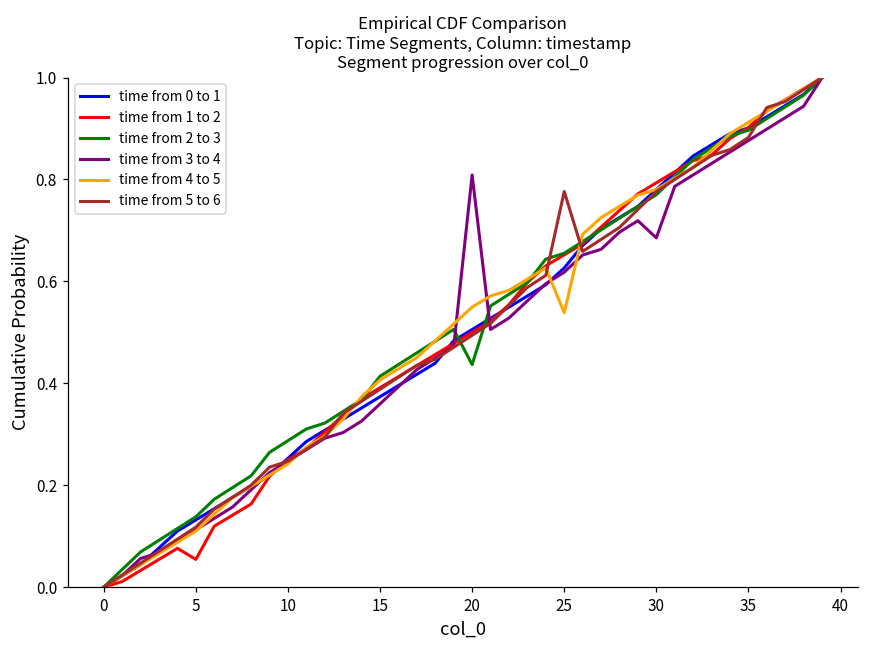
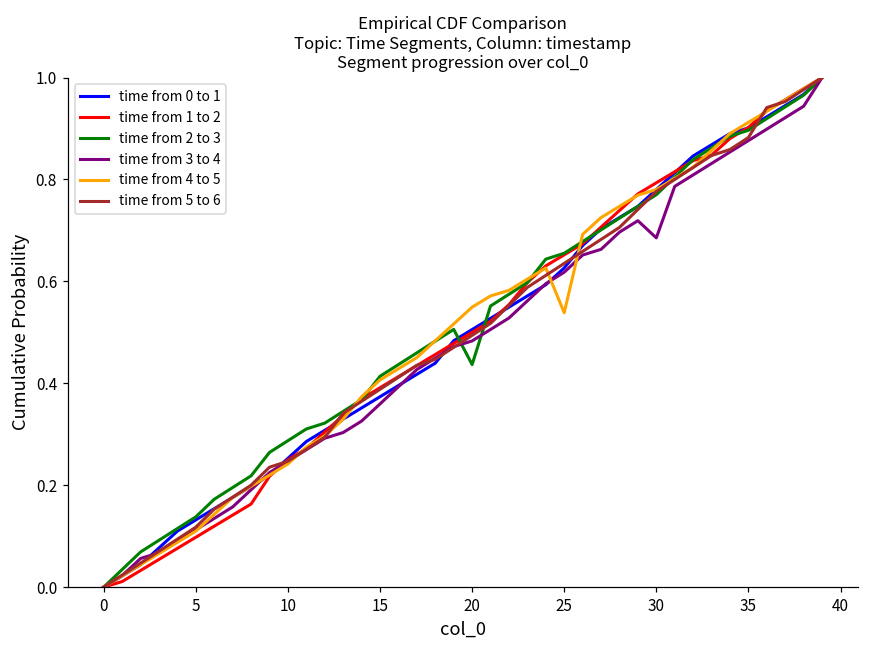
  {
    "time from 0 to 1": {
      "5": 0.13,
      "15": 0.37,
      "25": 0.63
    },
    "time from 1 to 2": {
-     "5": 0.05,
+     "5": 0.10,
      "30": 0.79
    },
    "time from 2 to 3": {
      "5": 0.14,
      "10": 0.29,
      "15": 0.41,
      "20": 0.44,
      "30": 0.77
    },
    "time from 3 to 4": {
      "15": 0.36,
-     "20": 0.81,
+     "20": 0.48,
      "25": 0.62,
      "30": 0.69,
      "35": 0.88
    },
    "time from 4 to 5": {
      "15": 0.41,
      "20": 0.55,
      "25": 0.54,
      "35": 0.91
    },
    "time from 5 to 6": {
      "20": 0.49,
-     "25": 0.78,
+     "25": 0.64,
      "35": 0.88
    }
  }
